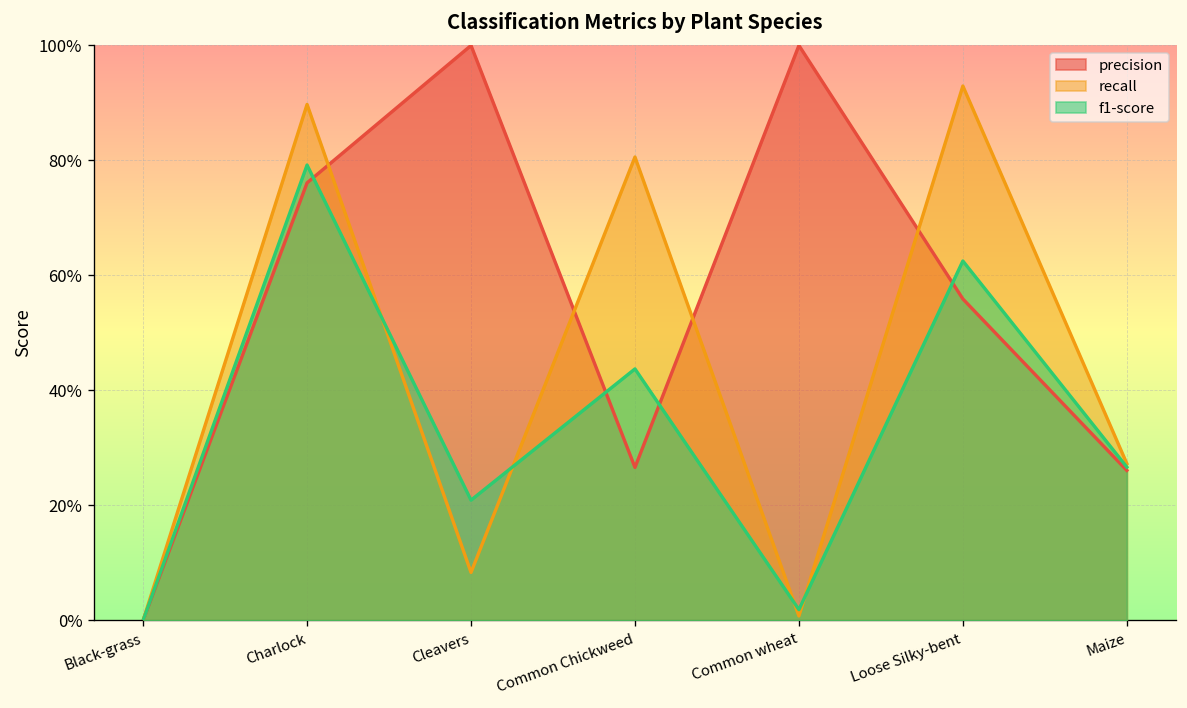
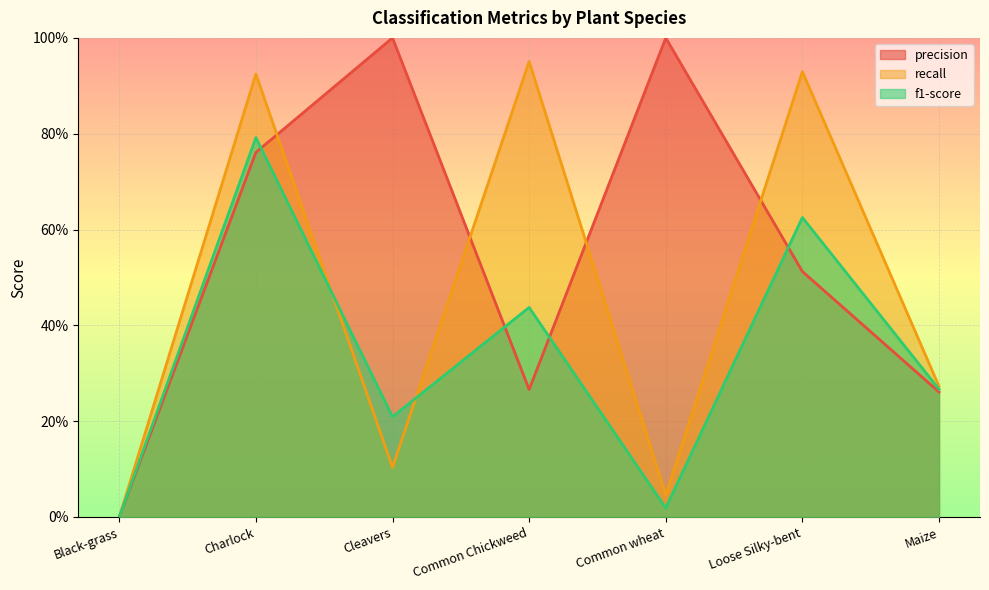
  {
    "precision": {
      "Charlock": "76%",
      "Cleavers": "100%",
      "Common Chickweed": "27%",
      "Common wheat": "100%",
-     "Loose Silky-bent": "56%",
+     "Loose Silky-bent": "51%",
      "Maize": "26%"
    },
    "recall": {
-     "Charlock": "90%",
-     "Cleavers": "8%",
-     "Common Chickweed": "81%",
-     "Common wheat": "1%",
+     "Charlock": "92%",
+     "Cleavers": "10%",
+     "Common Chickweed": "95%",
+     "Common wheat": "5%",
      "Loose Silky-bent": "93%",
      "Maize": "27%"
    },
    "f1-score": {
      "Charlock": "79%",
      "Cleavers": "21%",
      "Common Chickweed": "44%",
      "Common wheat": "2%",
      "Loose Silky-bent": "63%",
      "Maize": "27%"
    }
  }
